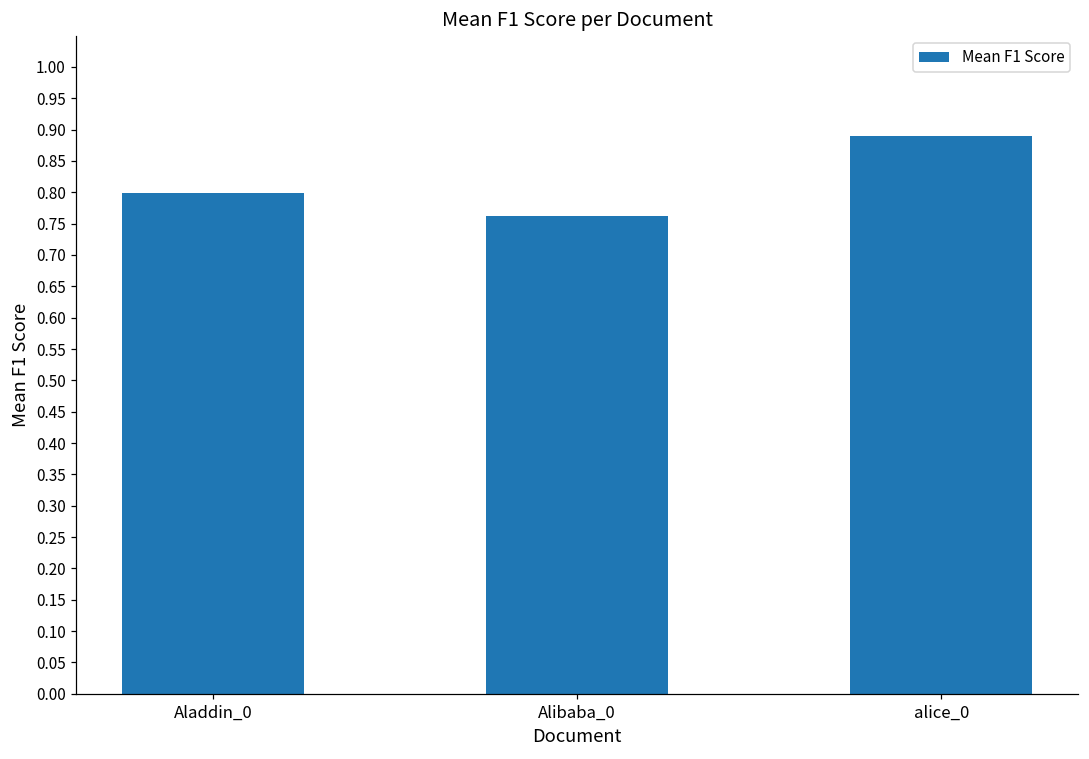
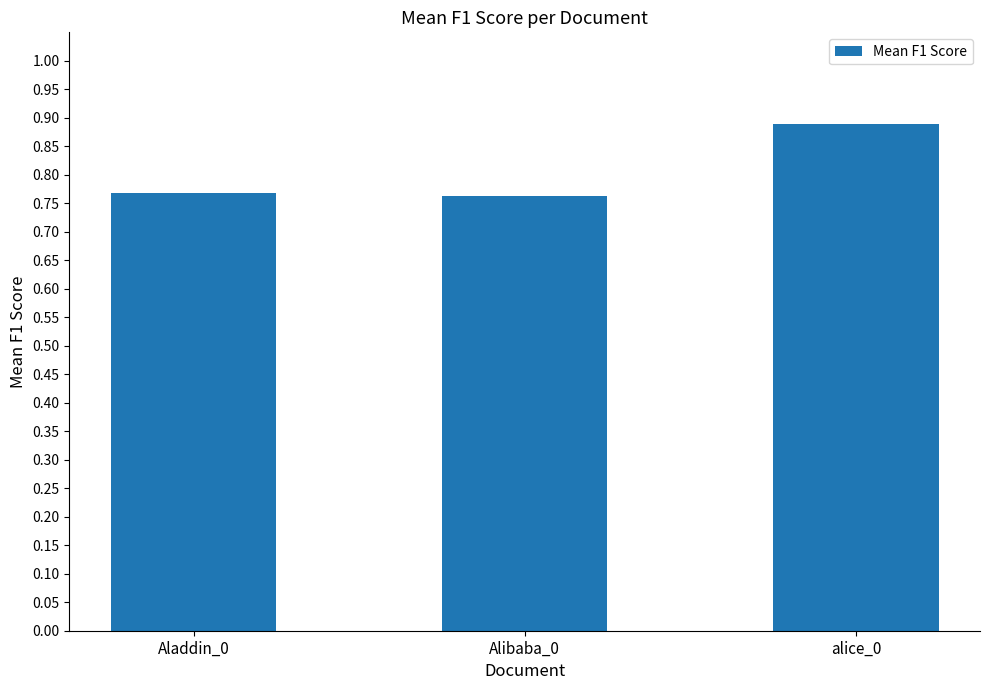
  {
-   "Aladdin_0": 0.80,
+   "Aladdin_0": 0.77,
    "Alibaba_0": 0.76,
    "alice_0": 0.89
  }
